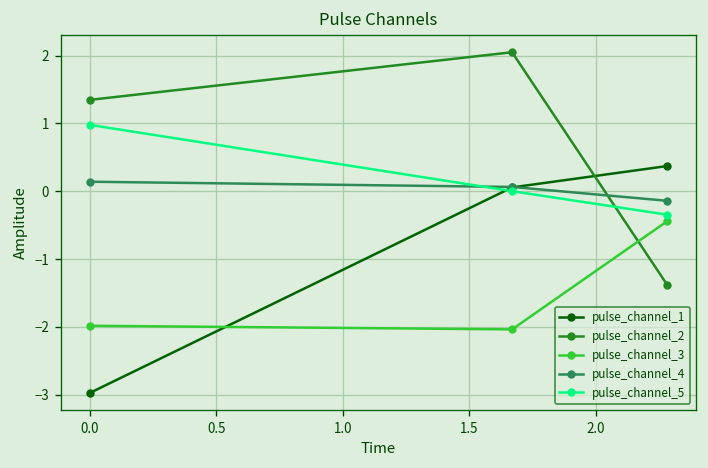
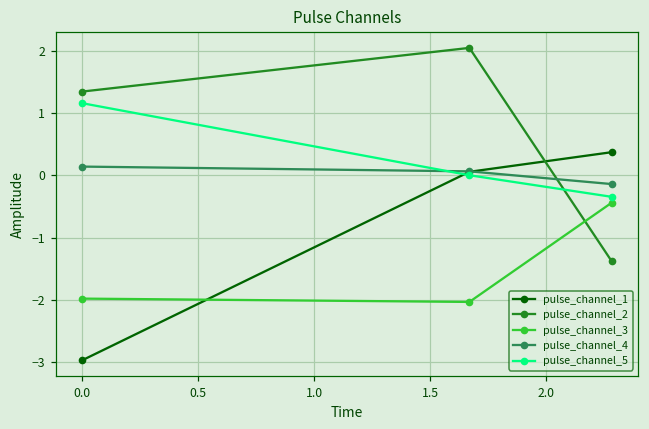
  {
    "pulse_channel_1": {
      "0.0": -3.0
    },
    "pulse_channel_3": {
      "0.0": -2.0
    },
    "pulse_channel_5": {
-     "0.0": 1.0
+     "0.0": 1.2
    }
  }
